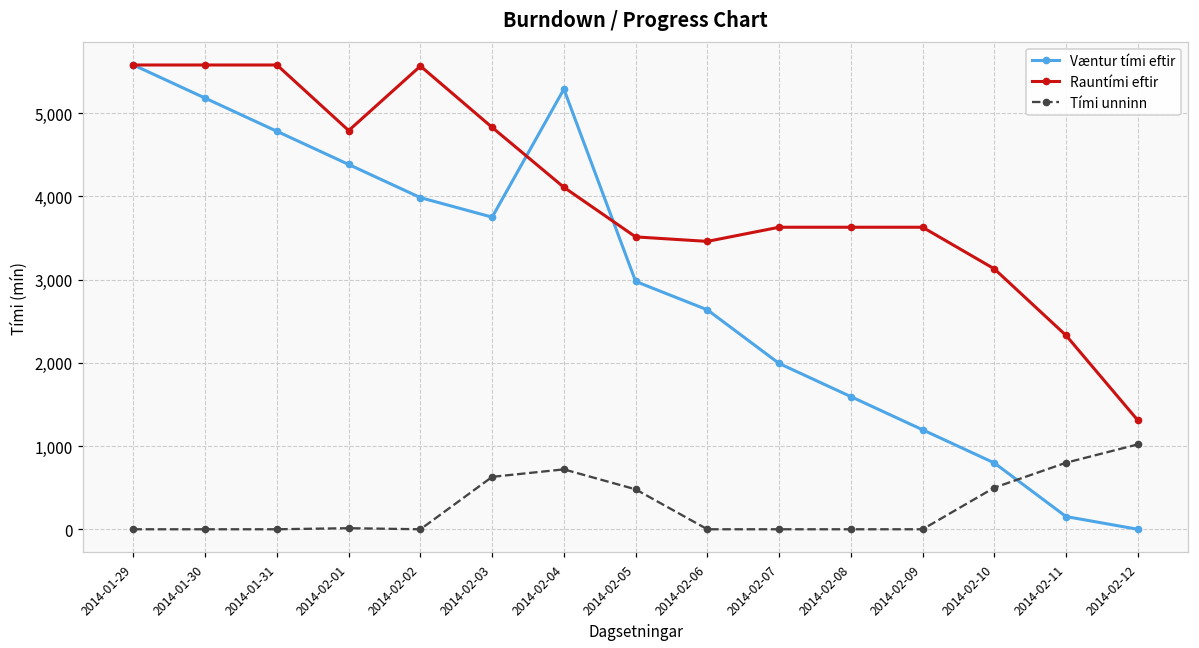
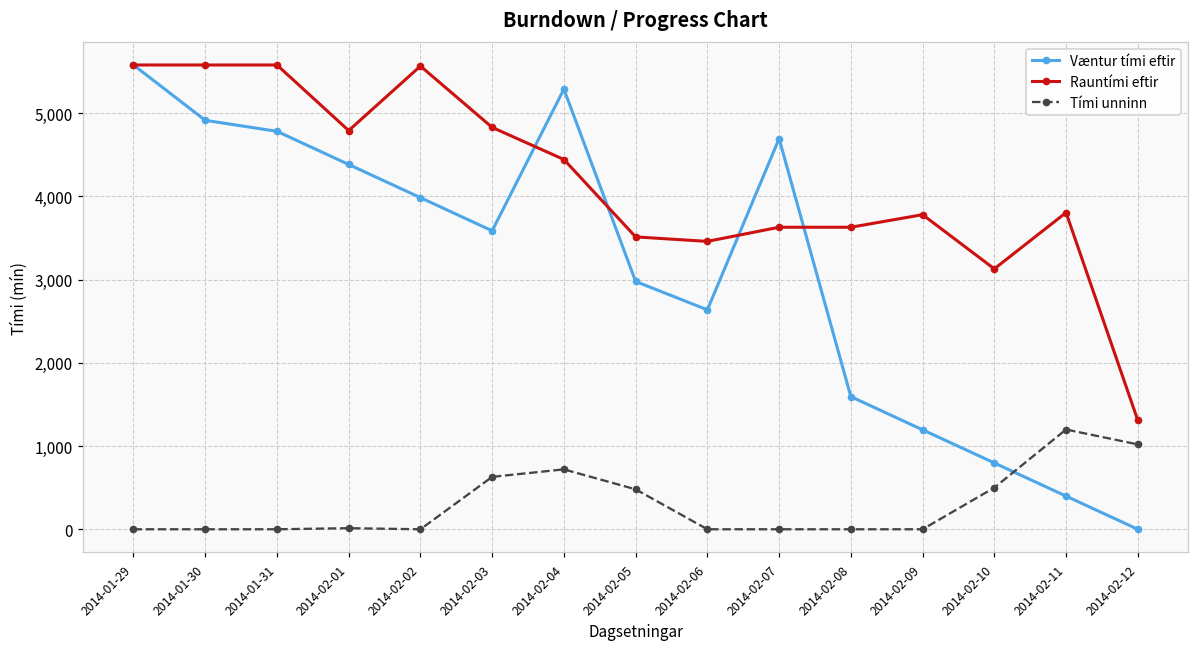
  {
    "Væntur tími eftir": {
-     "2014-01-30": "5,200",
+     "2014-01-30": "4,900",
      "2014-01-31": "4,800",
      "2014-02-01": "4,400",
      "2014-02-02": "4,000",
-     "2014-02-03": "3,800",
+     "2014-02-03": "3,600",
      "2014-02-04": "5,300",
      "2014-02-05": "3,000",
      "2014-02-06": "2,600",
-     "2014-02-07": "2,000",
+     "2014-02-07": "4,700",
      "2014-02-08": "1,600",
      "2014-02-09": "1,200",
      "2014-02-10": "800",
-     "2014-02-11": "200",
+     "2014-02-11": "400",
      "2014-02-12": "0"
    },
    "Rauntími eftir": {
      "2014-01-30": "5,600",
      "2014-01-31": "5,600",
      "2014-02-01": "4,800",
      "2014-02-02": "5,600",
      "2014-02-03": "4,800",
-     "2014-02-04": "4,100",
+     "2014-02-04": "4,400",
      "2014-02-05": "3,500",
      "2014-02-06": "3,500",
      "2014-02-07": "3,600",
      "2014-02-08": "3,600",
-     "2014-02-09": "3,600",
+     "2014-02-09": "3,800",
      "2014-02-10": "3,100",
-     "2014-02-11": "2,300",
+     "2014-02-11": "3,800",
      "2014-02-12": "1,300"
    },
    "Tími unninn": {
      "2014-01-29": "0",
      "2014-01-30": "0",
      "2014-01-31": "0",
      "2014-02-01": "0",
      "2014-02-02": "0",
      "2014-02-03": "600",
      "2014-02-04": "700",
      "2014-02-05": "500",
      "2014-02-06": "0",
      "2014-02-07": "0",
      "2014-02-08": "0",
      "2014-02-09": "0",
      "2014-02-10": "500",
-     "2014-02-11": "800",
+     "2014-02-11": "1,200",
      "2014-02-12": "1,000"
    }
  }
